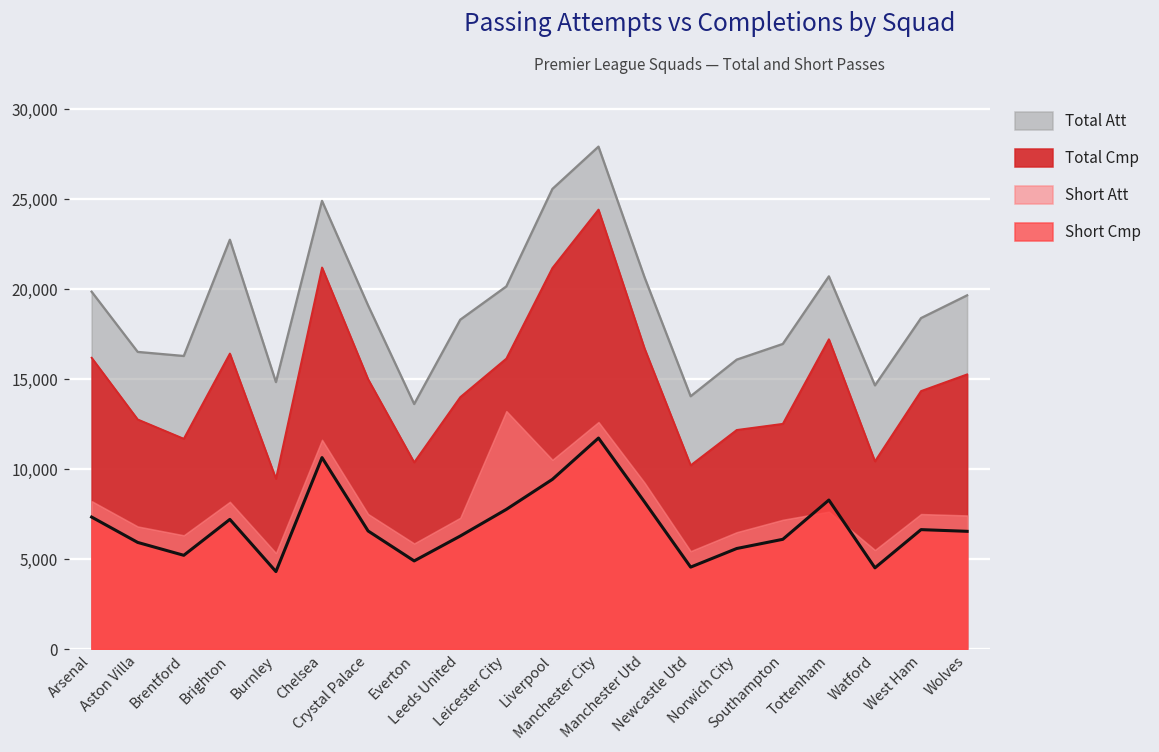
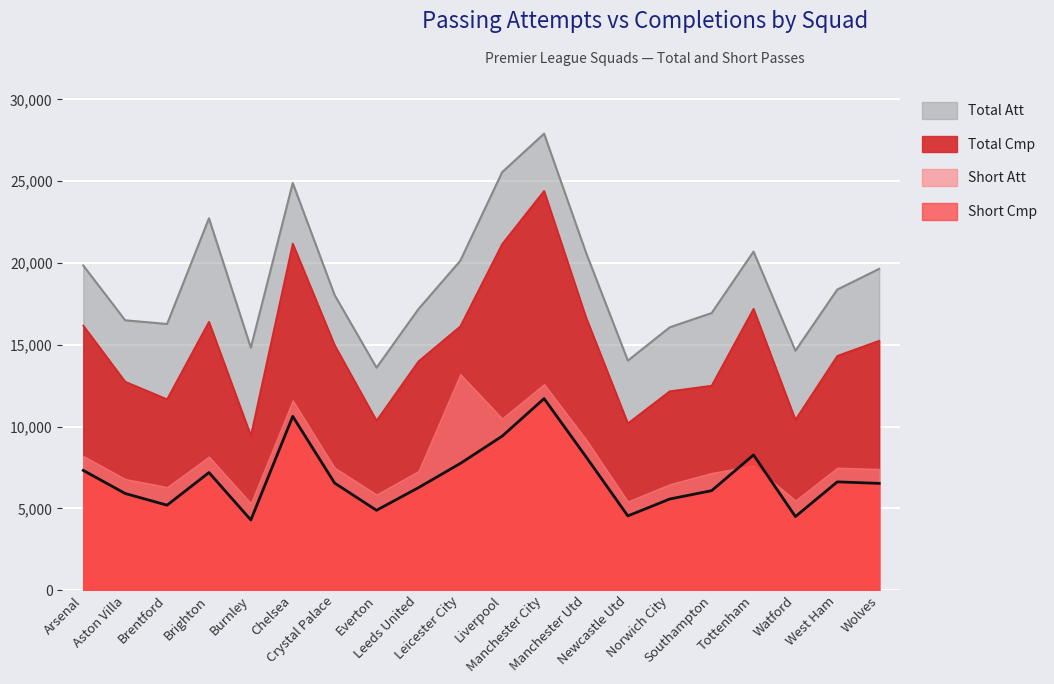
  {
    "Total Att": {
      "Arsenal": "19,800",
      "Aston Villa": "16,500",
      "Brentford": "16,300",
      "Brighton": "22,700",
      "Burnley": "14,800",
      "Chelsea": "24,900",
-     "Crystal Palace": "19,100",
+     "Crystal Palace": "18,000",
      "Everton": "13,600",
-     "Leeds United": "18,300",
+     "Leeds United": "17,200",
      "Leicester City": "20,100",
      "Liverpool": "25,600",
      "Manchester City": "27,900",
      "Manchester Utd": "20,600",
      "Newcastle Utd": "14,000",
      "Norwich City": "16,100",
      "Southampton": "16,900",
      "Tottenham": "20,700",
      "Watford": "14,600",
      "West Ham": "18,400",
      "Wolves": "19,600"
    },
    "Short Att": {
      "Arsenal": "8,200",
      "Aston Villa": "6,800",
      "Brentford": "6,300",
      "Brighton": "8,200",
      "Burnley": "5,300",
      "Chelsea": "11,600",
      "Crystal Palace": "7,500",
      "Everton": "5,900",
      "Leeds United": "7,300",
      "Leicester City": "13,200",
      "Liverpool": "10,500",
      "Manchester City": "12,600",
      "Manchester Utd": "9,200",
      "Newcastle Utd": "5,400",
      "Norwich City": "6,500",
      "Southampton": "7,200",
      "Tottenham": "7,600",
      "Watford": "5,500",
      "West Ham": "7,500",
      "Wolves": "7,400"
    }
  }
